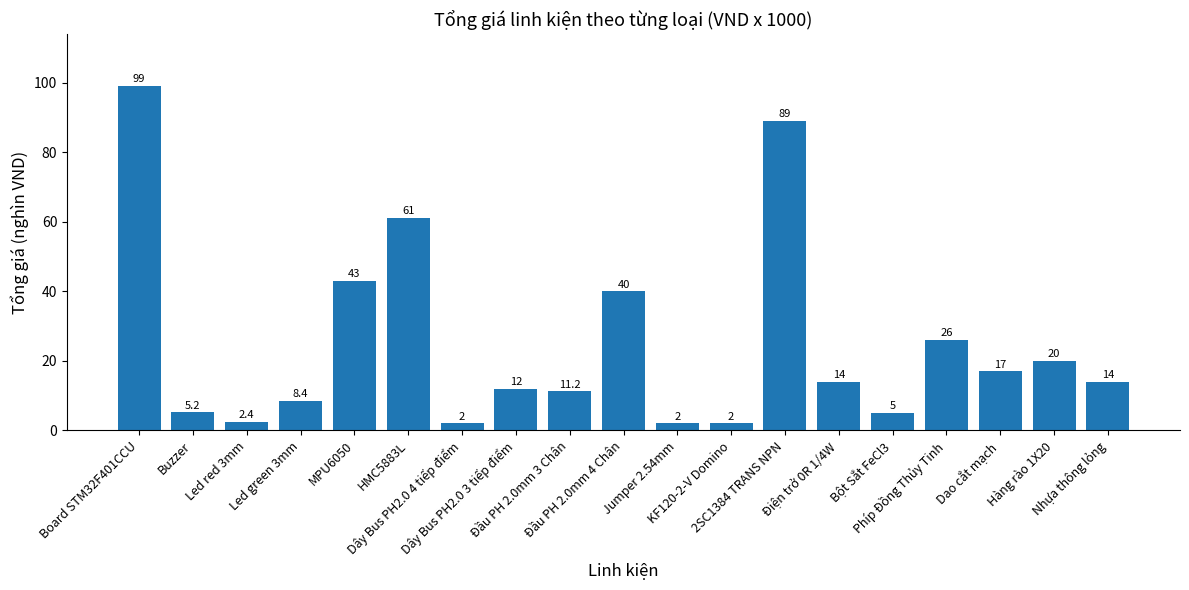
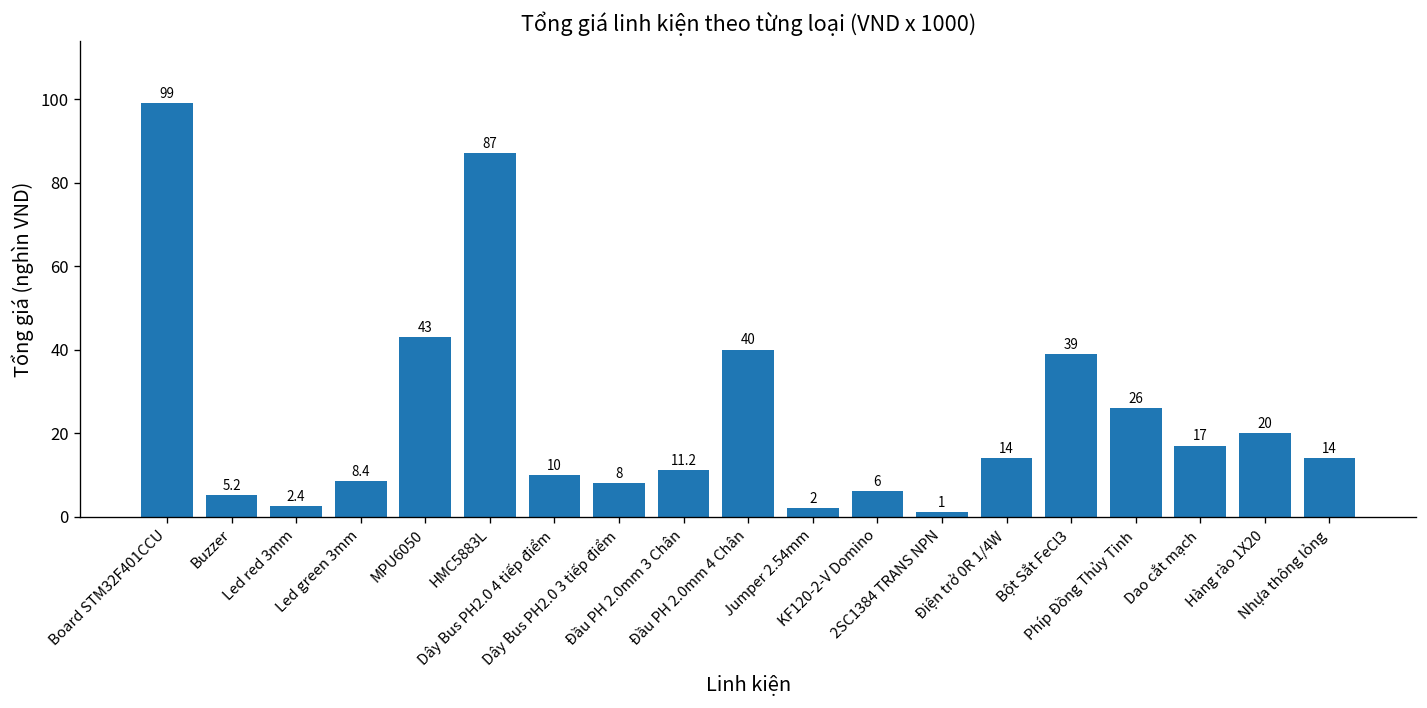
  {
    "Board STM32F401CCU": 99,
    "Buzzer": 5.2,
    "Led red 3mm": 2.4,
    "Led green 3mm": 8.4,
    "MPU6050": 43,
-   "HMC5883L": 61,
-   "Dây Bus PH2.0 4 tiếp điểm": 2,
-   "Dây Bus PH2.0 3 tiếp điểm": 12,
+   "HMC5883L": 87,
+   "Dây Bus PH2.0 4 tiếp điểm": 10,
+   "Dây Bus PH2.0 3 tiếp điểm": 8,
    "Đầu PH 2.0mm 3 Chân": 11.2,
    "Đầu PH 2.0mm 4 Chân": 40,
    "Jumper 2.54mm": 2,
-   "KF120-2-V Domino": 2,
-   "2SC1384 TRANS NPN": 89,
+   "KF120-2-V Domino": 6,
+   "2SC1384 TRANS NPN": 1,
    "Điện trở 0R 1/4W": 14,
-   "Bột Sắt FeCl3": 5,
+   "Bột Sắt FeCl3": 39,
    "Phíp Đồng Thủy Tinh": 26,
    "Dao cắt mạch": 17,
    "Hàng rào 1X20": 20,
    "Nhựa thông lỏng": 14
  }
